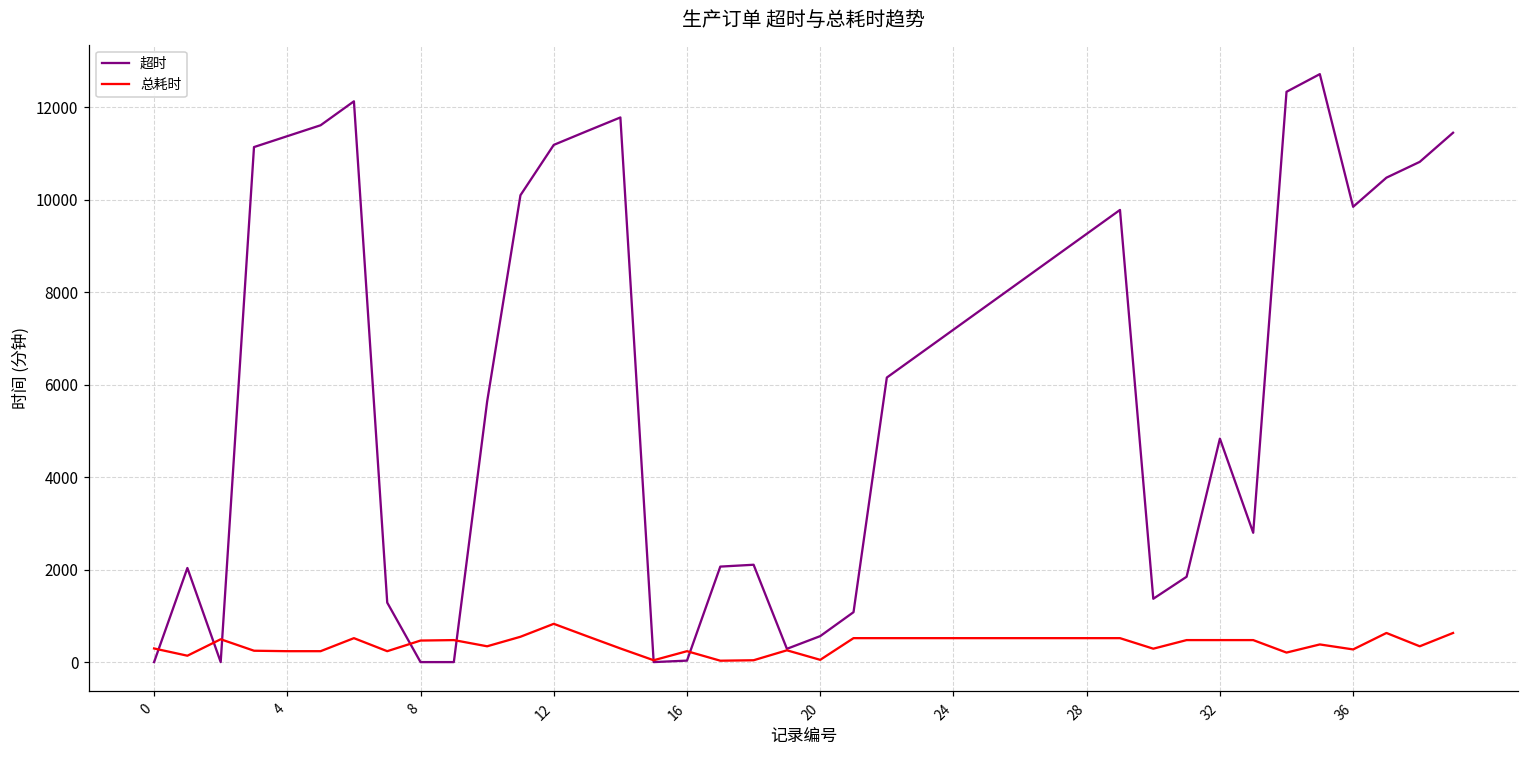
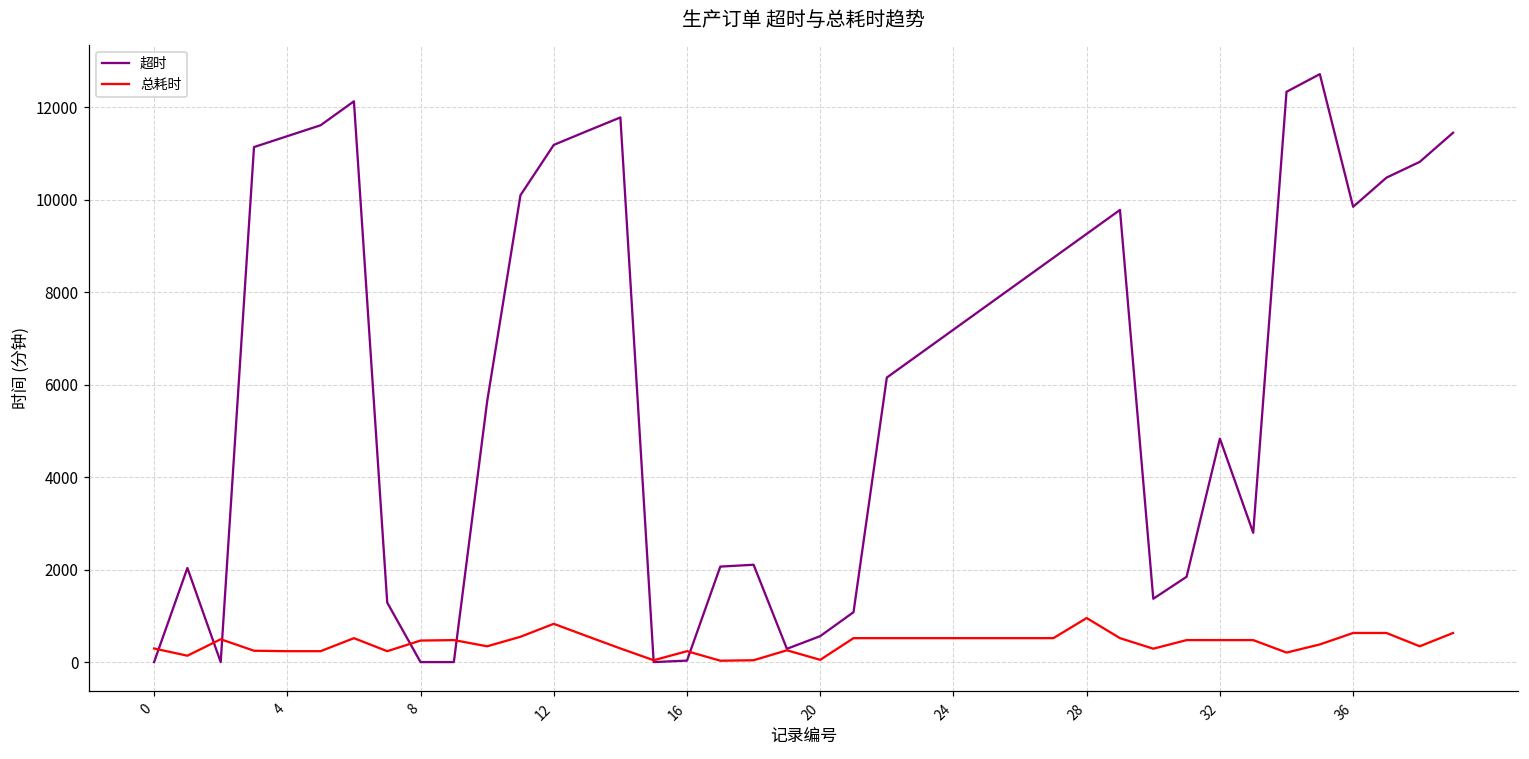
  {
    "超时": {
      "0": 0,
      "4": 11400,
      "8": 0,
      "12": 11200,
      "16": 0,
      "20": 600,
      "24": 7200,
      "28": 9300,
      "32": 4800,
      "36": 9900
    },
    "总耗时": {
      "0": 300,
      "4": 200,
      "8": 500,
      "12": 800,
      "16": 200,
      "20": 0,
      "24": 500,
-     "28": 500,
+     "28": 1000,
      "32": 500,
-     "36": 300
+     "36": 600
    }
  }
